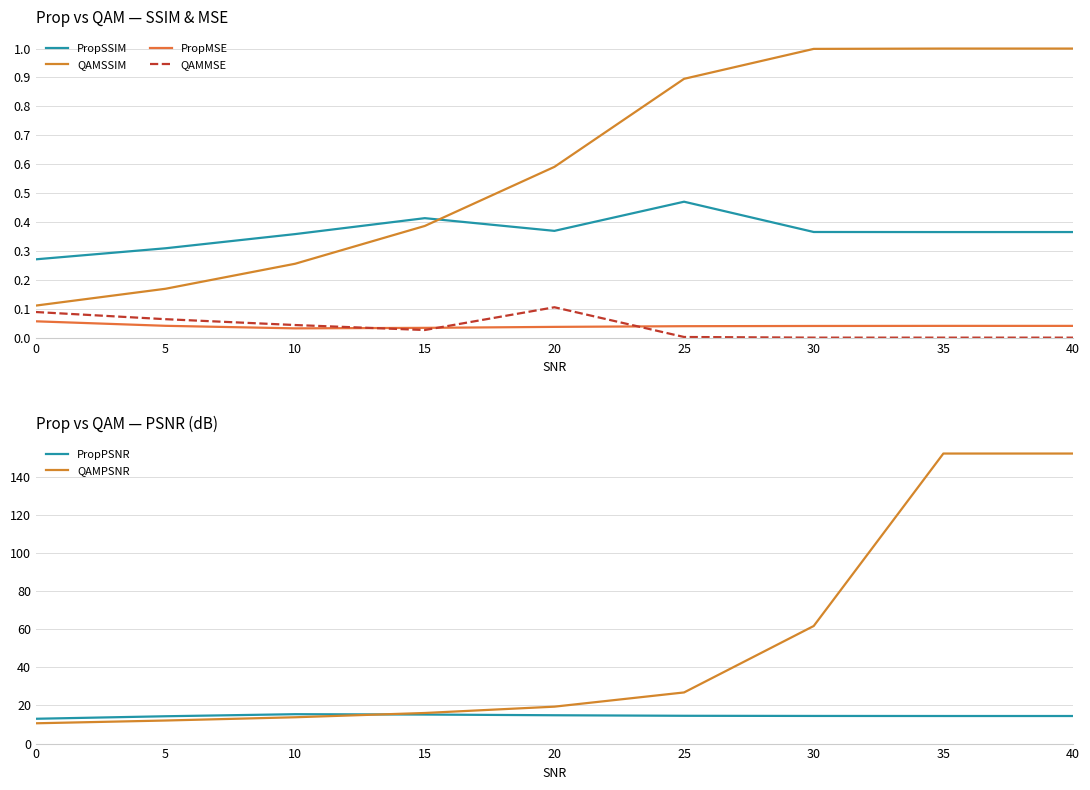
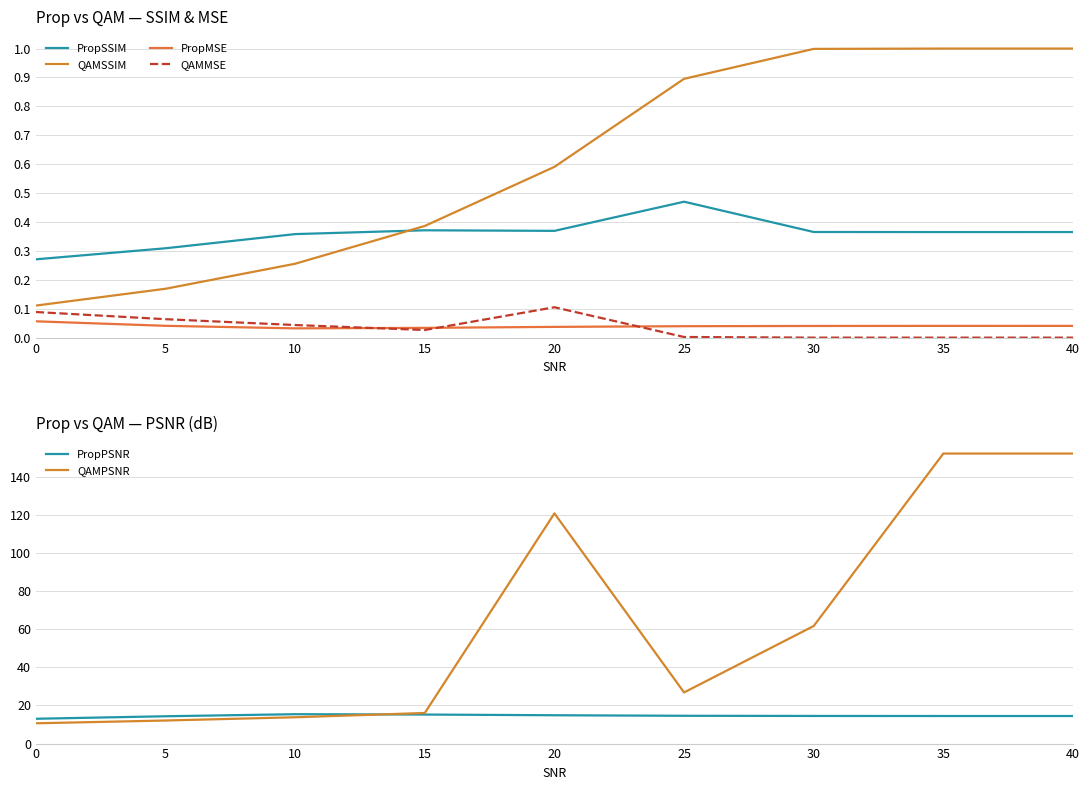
  {
    "Prop vs QAM — SSIM & MSE": {
      "PropSSIM": {
        "0": 0.27,
        "5": 0.31,
        "10": 0.36,
-       "15": 0.41,
+       "15": 0.37,
        "20": 0.37,
        "25": 0.47,
        "30": 0.37,
        "35": 0.37,
        "40": 0.37
      },
      "QAMMSE": {
        "0": 0.09,
        "5": 0.06,
        "10": 0.04,
        "20": 0.11,
        "25": 0.00,
        "30": 0.00,
        "35": 0.00,
        "40": 0.00
      }
    },
    "Prop vs QAM — PSNR (dB)": {
      "PropPSNR": {
        "0": 13,
        "5": 14,
        "10": 15,
        "20": 15,
        "25": 15,
        "30": 15,
        "35": 14,
        "40": 14
      },
      "QAMPSNR": {
        "0": 11,
        "5": 12,
        "10": 14,
-       "20": 19,
+       "20": 121,
        "25": 27,
        "30": 62,
        "35": 152,
        "40": 152
      }
    }
  }
